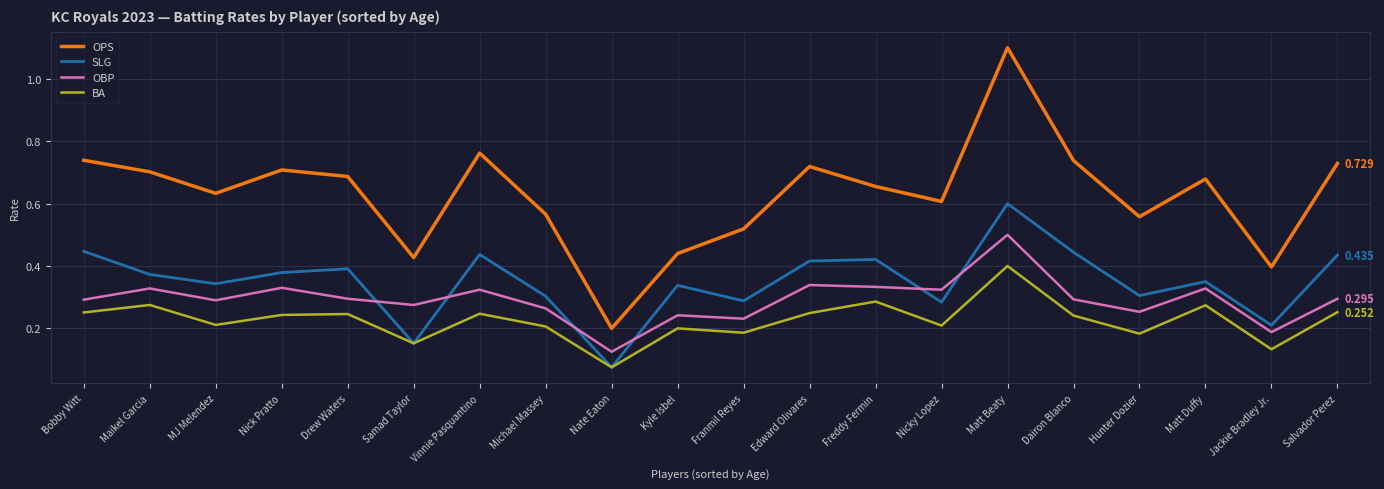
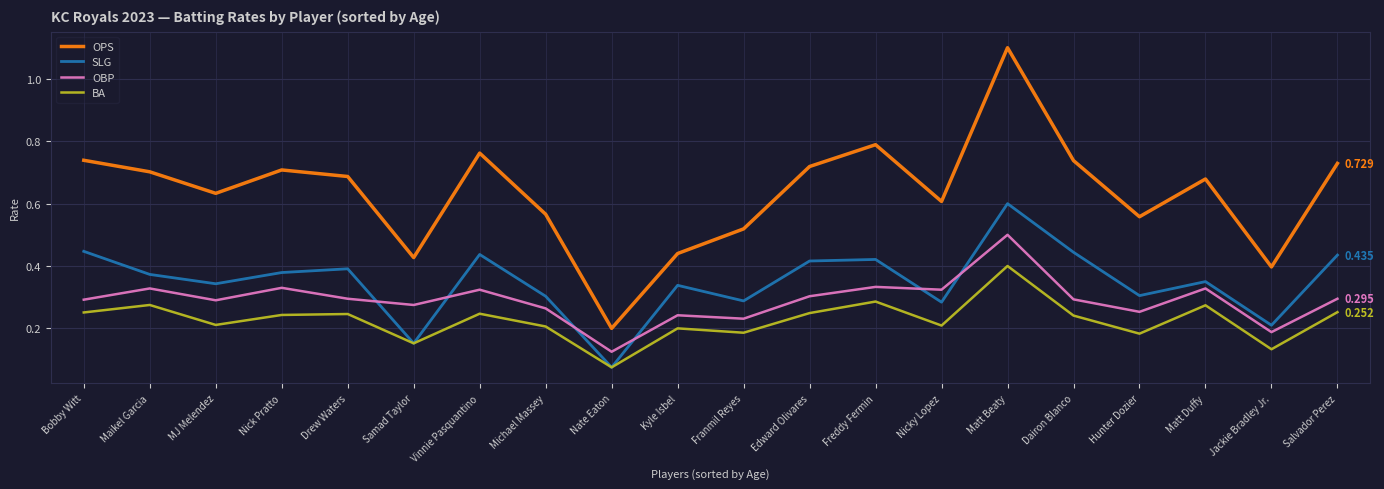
  {
    "OPS": {
      "Bobby Witt": 0.74,
      "Maikel Garcia": 0.70,
      "MJ Melendez": 0.63,
      "Nick Pratto": 0.71,
      "Drew Waters": 0.69,
      "Samad Taylor": 0.43,
      "Vinnie Pasquantino": 0.76,
      "Michael Massey": 0.57,
      "Nate Eaton": 0.20,
      "Kyle Isbel": 0.44,
      "Franmil Reyes": 0.52,
      "Edward Olivares": 0.72,
-     "Freddy Fermin": 0.66,
+     "Freddy Fermin": 0.79,
      "Nicky Lopez": 0.61,
      "Matt Beaty": 1.10,
      "Dairon Blanco": 0.74,
      "Hunter Dozier": 0.56,
      "Matt Duffy": 0.68,
      "Jackie Bradley Jr.": 0.40
    },
    "SLG": {
      "Salvador Perez": 0.435
    },
    "OBP": {
      "Bobby Witt": 0.29,
      "Maikel Garcia": 0.33,
      "MJ Melendez": 0.29,
      "Nick Pratto": 0.33,
      "Drew Waters": 0.30,
      "Samad Taylor": 0.28,
      "Vinnie Pasquantino": 0.32,
      "Michael Massey": 0.26,
      "Nate Eaton": 0.13,
      "Kyle Isbel": 0.24,
      "Franmil Reyes": 0.23,
-     "Edward Olivares": 0.34,
+     "Edward Olivares": 0.30,
      "Freddy Fermin": 0.33,
      "Nicky Lopez": 0.32,
      "Matt Beaty": 0.50,
      "Dairon Blanco": 0.29,
      "Hunter Dozier": 0.25,
      "Matt Duffy": 0.33,
      "Jackie Bradley Jr.": 0.19
    },
    "BA": {
      "Salvador Perez": 0.252
    }
  }
